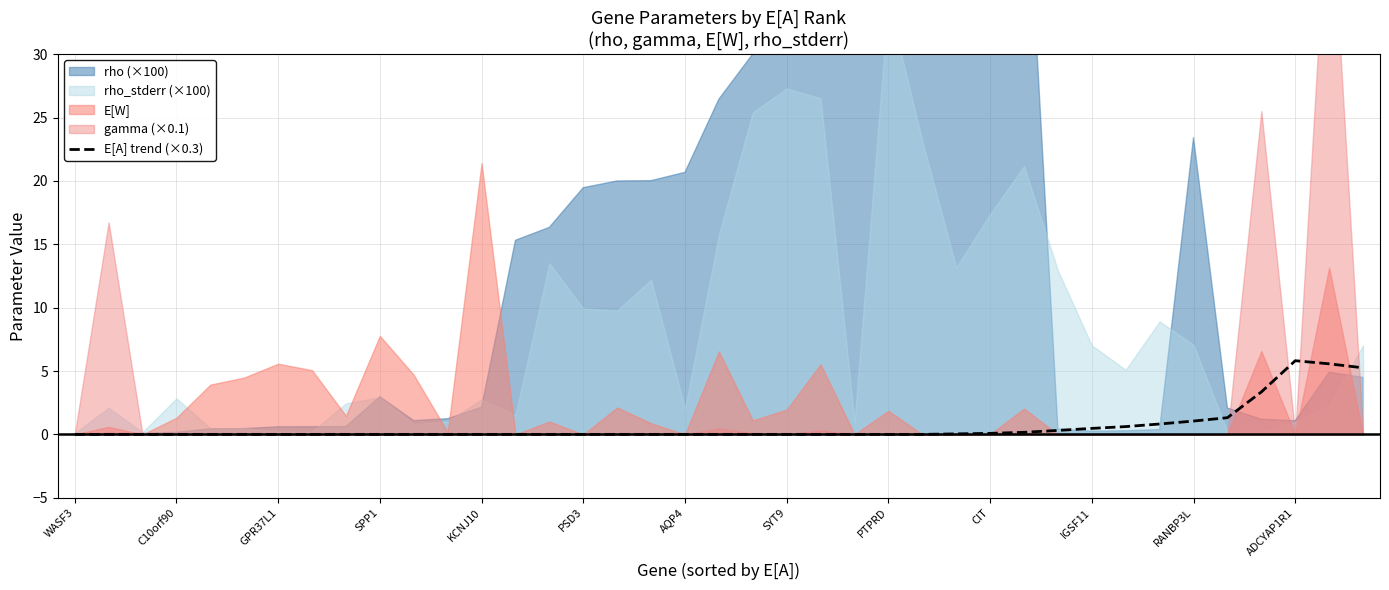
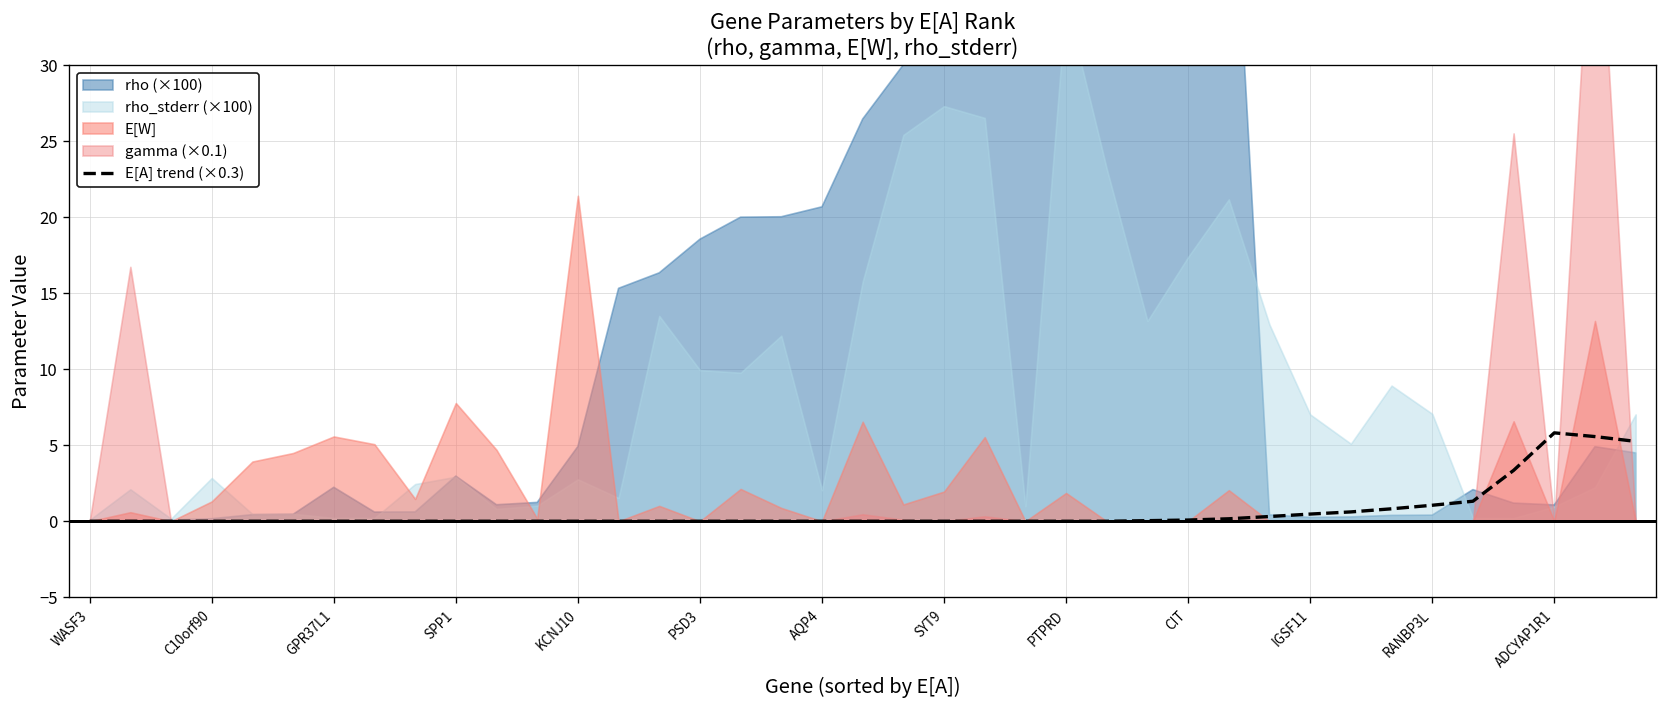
  {
    "rho (×100)": {
-     "GPR37L1": 0.6,
-     "KCNJ10": 2.1,
-     "PSD3": 19.5,
+     "GPR37L1": 2.2,
+     "KCNJ10": 4.9,
+     "PSD3": 18.6,
      "AQP4": 20.7,
      "IGSF11": 0.3,
-     "RANBP3L": 23.4
+     "RANBP3L": 0.4
    },
    "E[A] trend (×0.3)": {
      "IGSF11": 0.5,
      "RANBP3L": 1.1,
      "ADCYAP1R1": 5.8
    },
    "rho_stderr (×100)": {
      "C10orf90": 2.8,
      "GPR37L1": 0.2,
      "KCNJ10": 2.8,
      "PSD3": 9.9,
      "AQP4": 2.0,
      "SYT9": 27.3,
      "CIT": 17.4,
      "IGSF11": 7.0,
      "RANBP3L": 7.1
    }
  }
